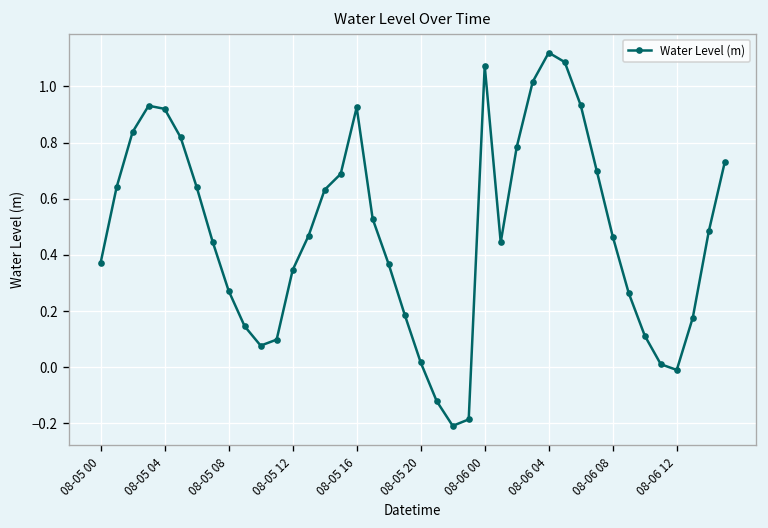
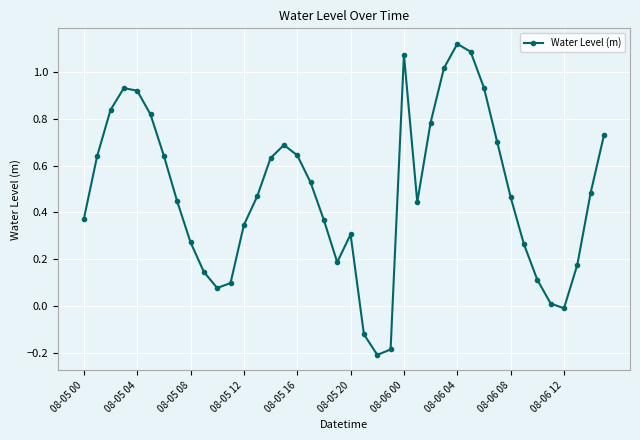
  {
    "08-05 00": 0.37,
    "08-05 04": 0.92,
    "08-05 08": 0.27,
    "08-05 12": 0.35,
-   "08-05 16": 0.93,
-   "08-05 20": 0.02,
+   "08-05 16": 0.64,
+   "08-05 20": 0.31,
    "08-06 00": 1.07,
    "08-06 04": 1.12,
    "08-06 08": 0.47,
    "08-06 12": -0.01
  }
